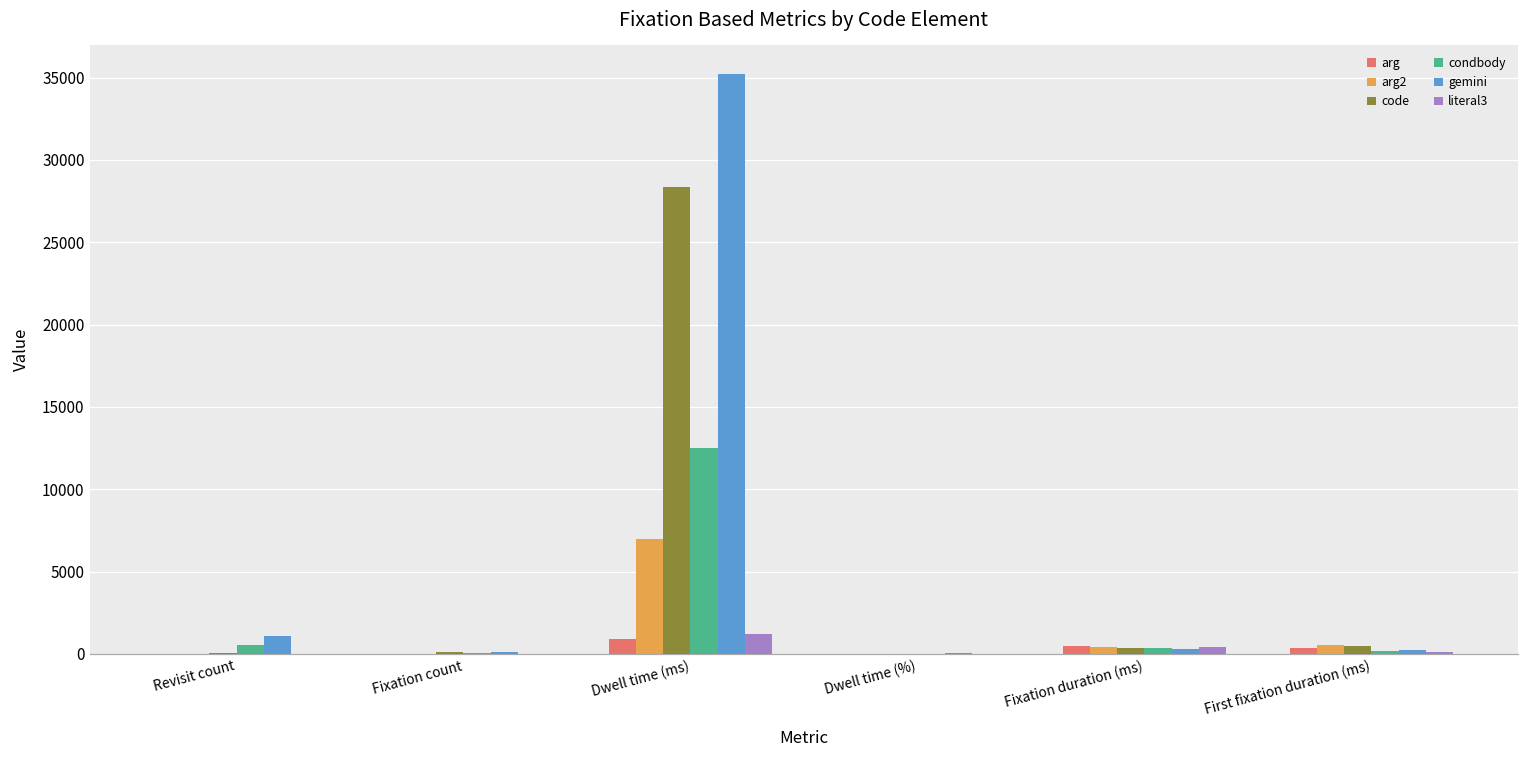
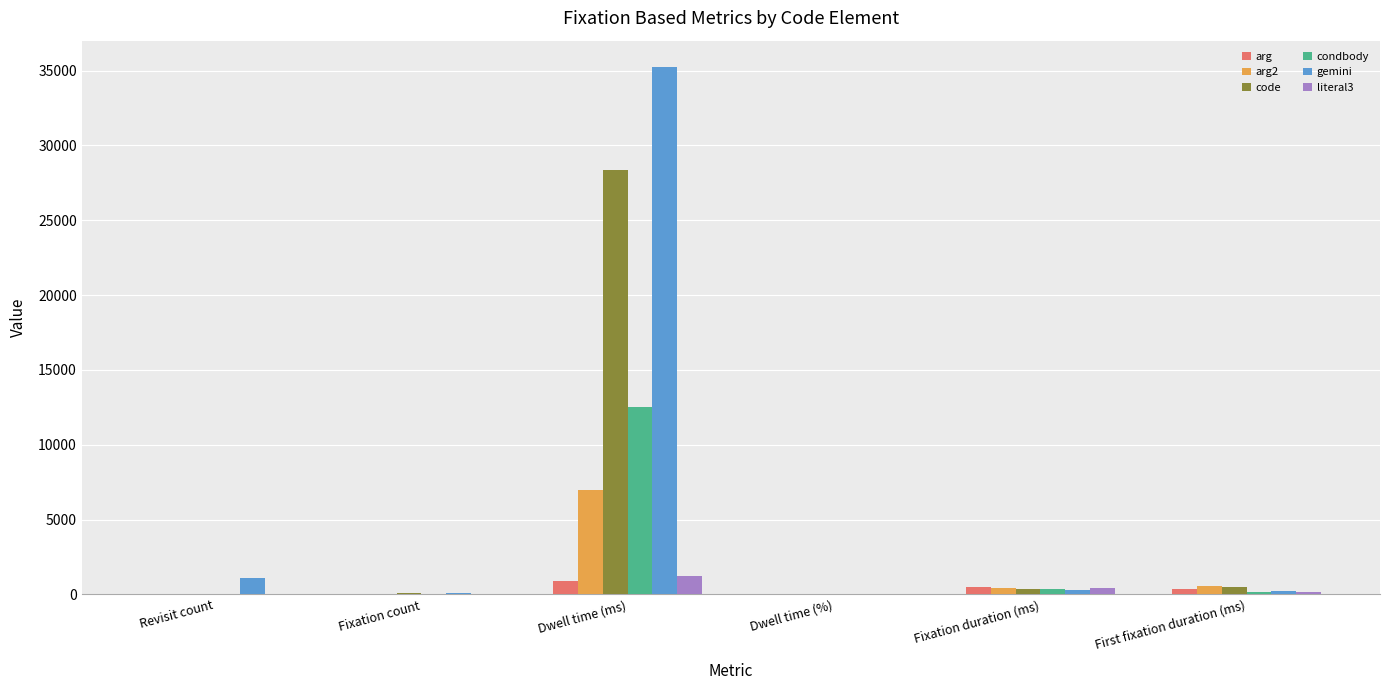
  {
    "code": {
      "Dwell time (ms)": 28400,
      "Fixation duration (ms)": 300,
      "First fixation duration (ms)": 500
    },
    "condbody": {
-     "Revisit count": 600,
+     "Revisit count": 0,
      "Dwell time (ms)": 12500,
      "Fixation duration (ms)": 400,
      "First fixation duration (ms)": 200
    },
    "gemini": {
      "Revisit count": 1100,
      "Dwell time (ms)": 35200,
      "Fixation duration (ms)": 300,
      "First fixation duration (ms)": 300
    },
    "literal3": {
      "Dwell time (ms)": 1200,
      "Fixation duration (ms)": 400
    }
  }
